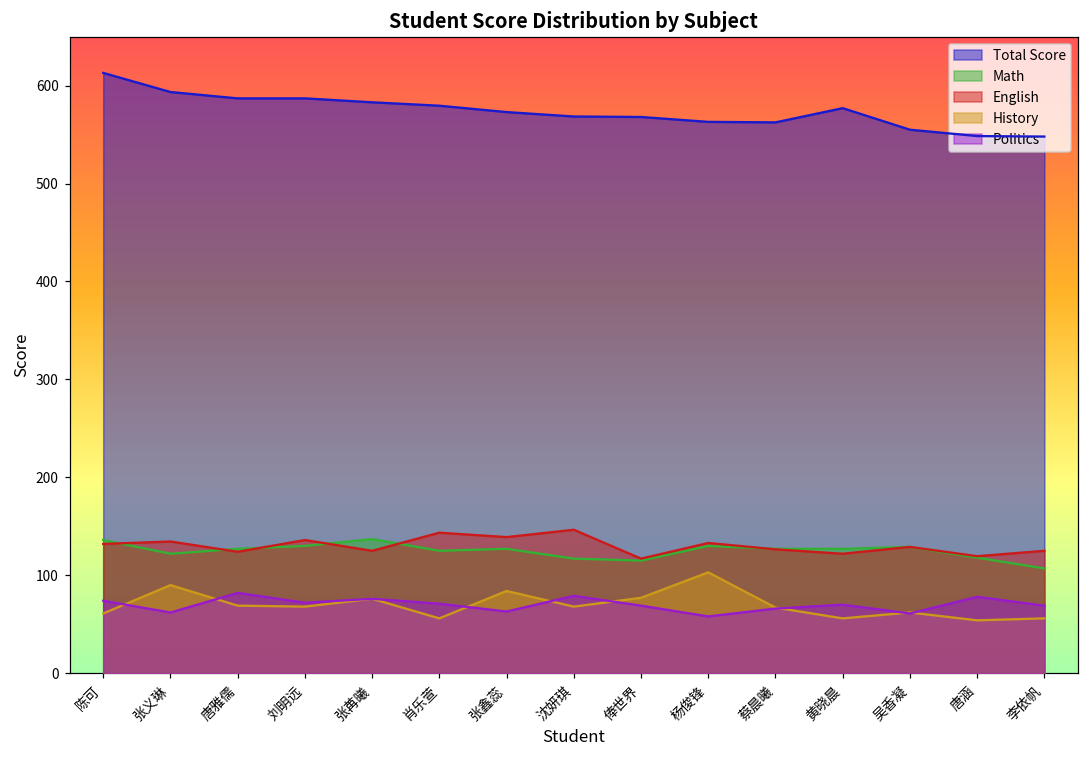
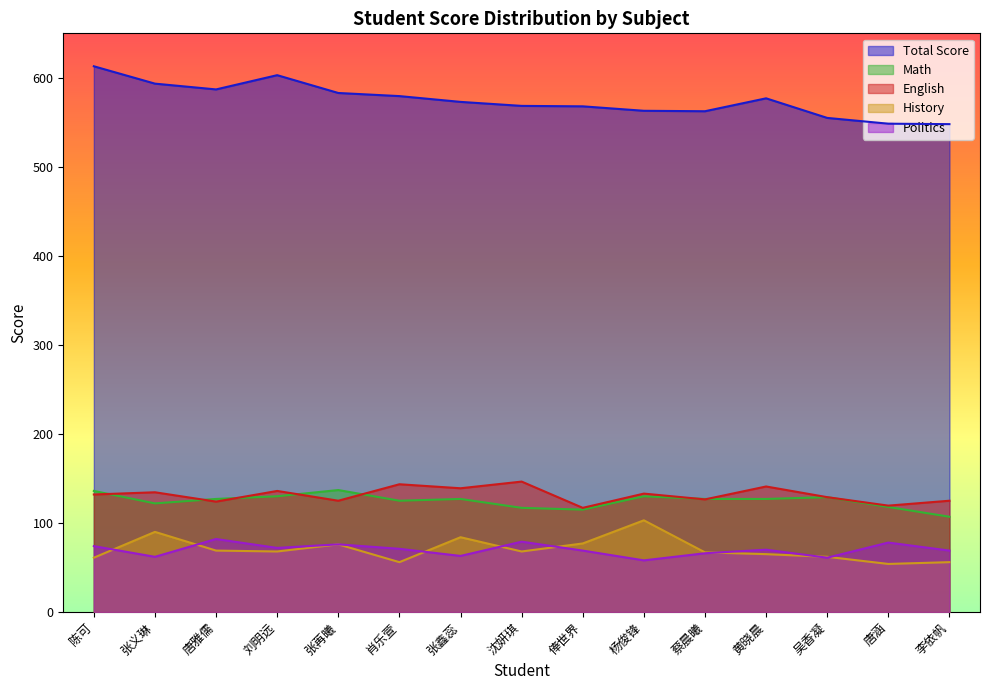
  {
    "Total Score": {
      "陈可": 610,
      "张义琳": 590,
      "唐雅儒": 590,
-     "刘明远": 590,
+     "刘明远": 600,
      "张苒曦": 580,
      "肖乐萱": 580,
      "张鑫蕊": 570,
      "沈妍琪": 570,
      "俸世界": 570,
      "杨俊锋": 560,
      "蔡晨曦": 560,
      "黄晓晨": 580,
      "吴香凝": 560
    },
    "Math": {
      "陈可": 140,
      "张义琳": 120,
      "唐雅儒": 130,
      "刘明远": 130,
      "张苒曦": 140,
      "肖乐萱": 130,
      "张鑫蕊": 130,
      "沈妍琪": 120,
      "杨俊锋": 130,
      "黄晓晨": 130,
      "李依帆": 110
    },
    "English": {
      "陈可": 130,
      "张义琳": 130,
      "唐雅儒": 120,
      "刘明远": 140,
      "张苒曦": 130,
      "肖乐萱": 140,
      "张鑫蕊": 140,
      "沈妍琪": 150,
      "杨俊锋": 130,
-     "黄晓晨": 120,
+     "黄晓晨": 140,
      "李依帆": 130
    },
    "History": {
      "陈可": 60,
      "张义琳": 90,
      "唐雅儒": 70,
      "刘明远": 70,
      "肖乐萱": 60,
      "张鑫蕊": 80,
      "沈妍琪": 70,
      "俸世界": 80,
      "杨俊锋": 100,
-     "黄晓晨": 60,
+     "黄晓晨": 70,
      "唐涵": 50,
      "李依帆": 60
    },
    "Politics": {
      "陈可": 70,
      "张义琳": 60,
      "唐雅儒": 80,
      "刘明远": 70,
      "肖乐萱": 70,
      "张鑫蕊": 60,
      "沈妍琪": 80,
      "俸世界": 70,
      "杨俊锋": 60,
      "黄晓晨": 70,
      "唐涵": 80,
      "李依帆": 70
    }
  }
